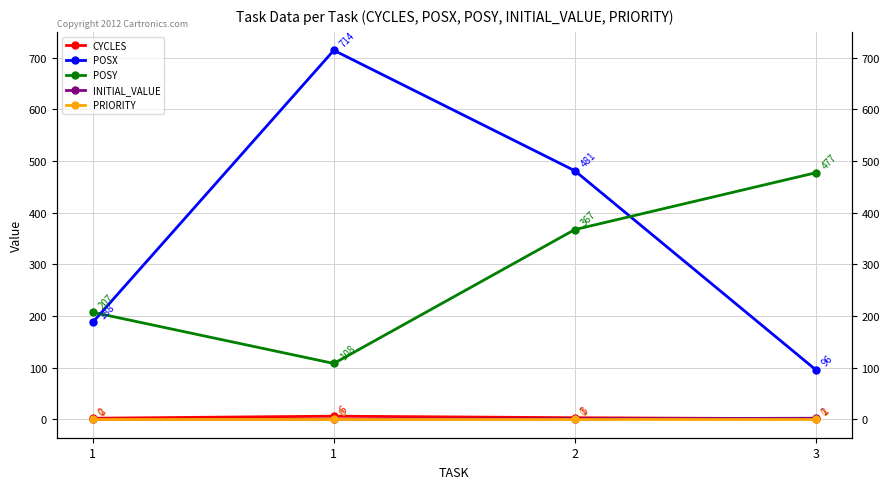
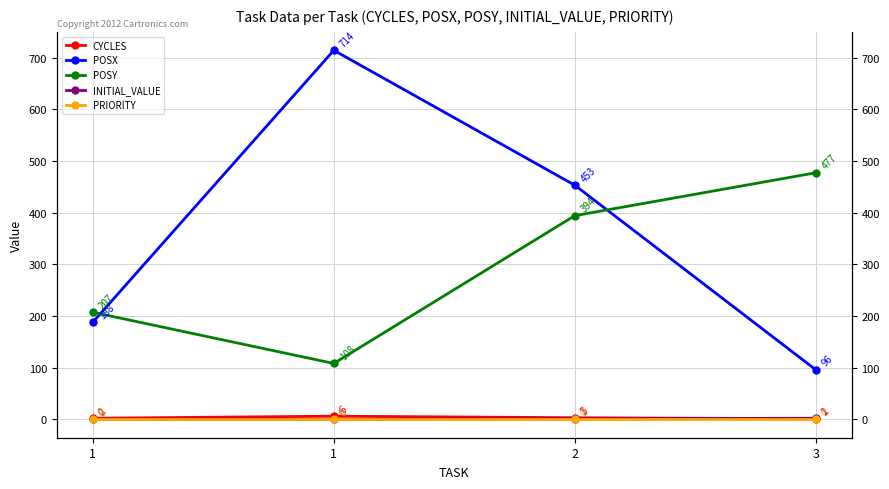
  {
    "POSX": {
-     "2": 481,
+     "2": 453,
      "3": 96
    },
    "POSY": {
-     "2": 367,
+     "2": 394,
      "3": 477
    }
  }
